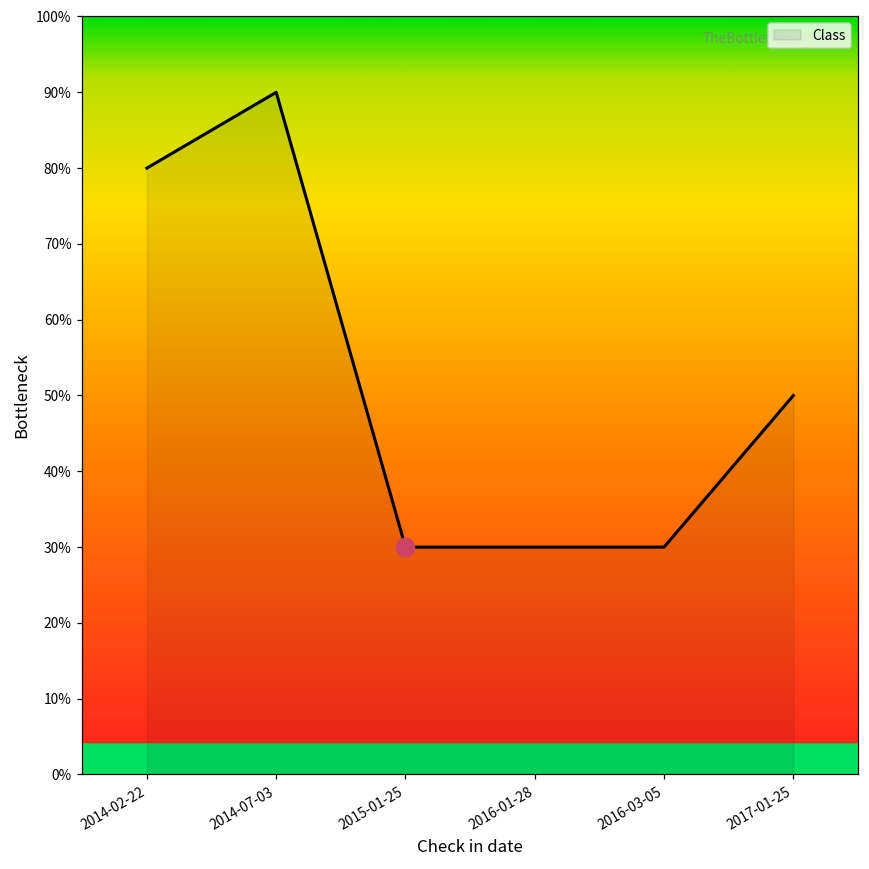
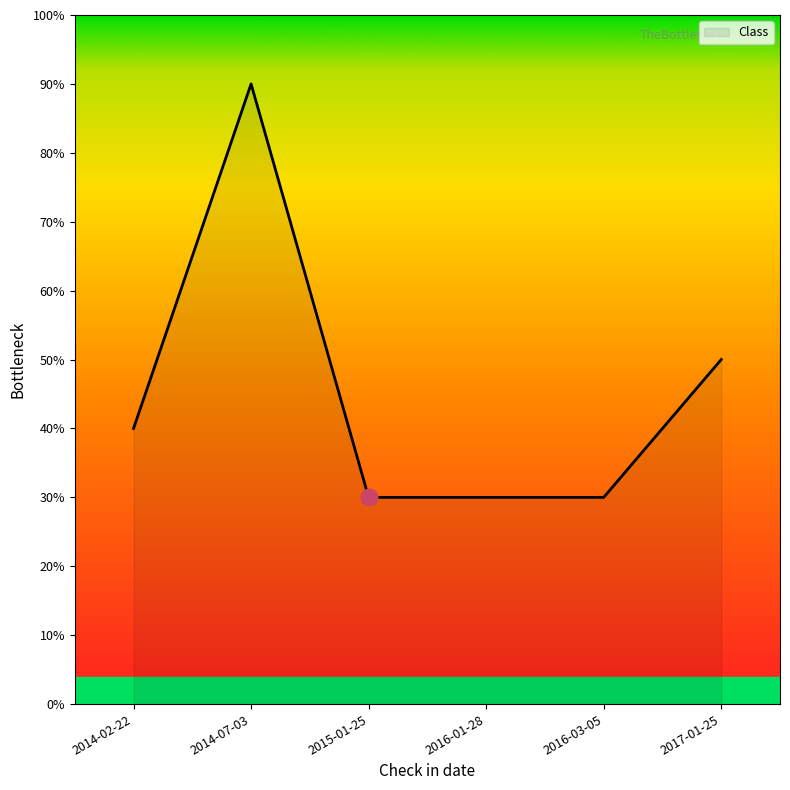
  {
    "Class": {
-     "2014-02-22": "80%",
+     "2014-02-22": "40%",
      "2014-07-03": "90%",
      "2016-01-28": "30%",
      "2016-03-05": "30%",
      "2017-01-25": "50%"
    }
  }
